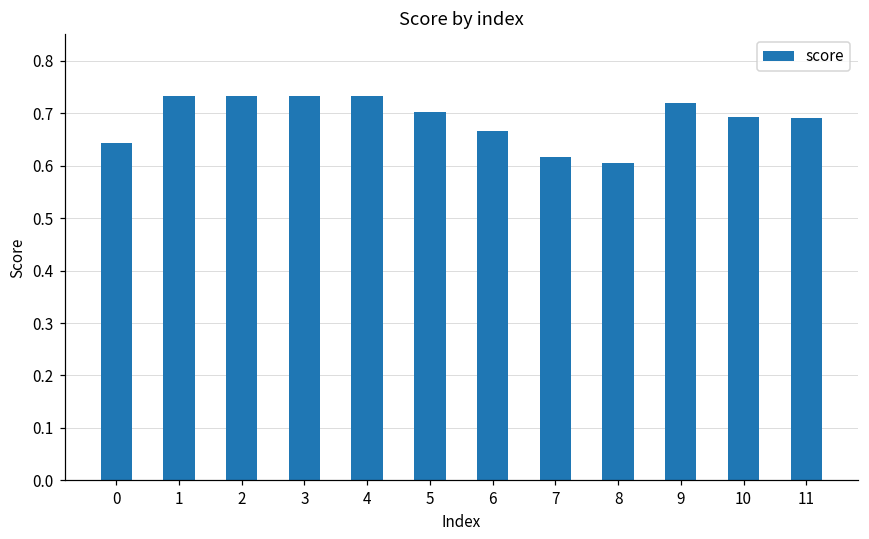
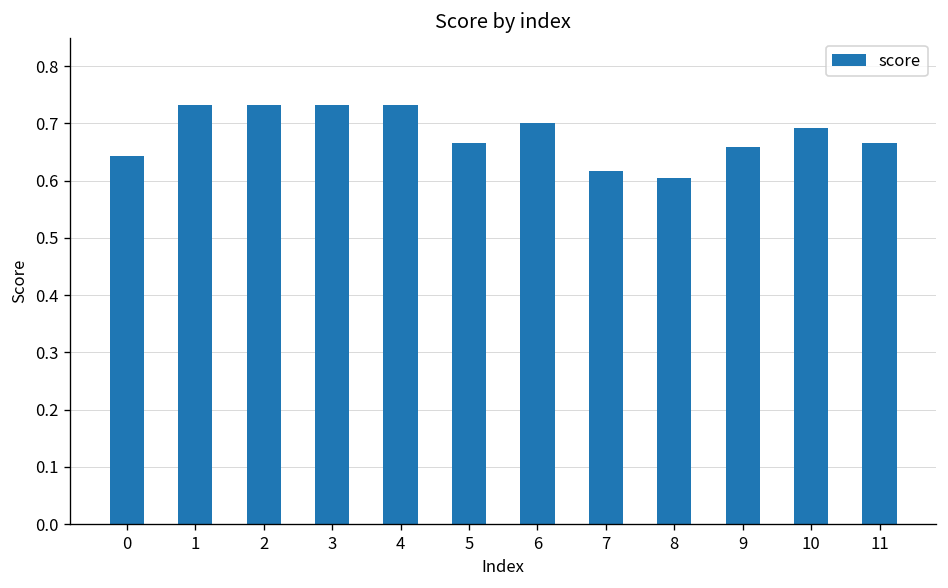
  {
    "0": 0.64,
    "1": 0.73,
    "2": 0.73,
    "3": 0.73,
    "4": 0.73,
-   "5": 0.70,
-   "6": 0.67,
+   "5": 0.67,
+   "6": 0.70,
    "7": 0.62,
    "8": 0.61,
-   "9": 0.72,
+   "9": 0.66,
    "10": 0.69,
-   "11": 0.69
+   "11": 0.67
  }
